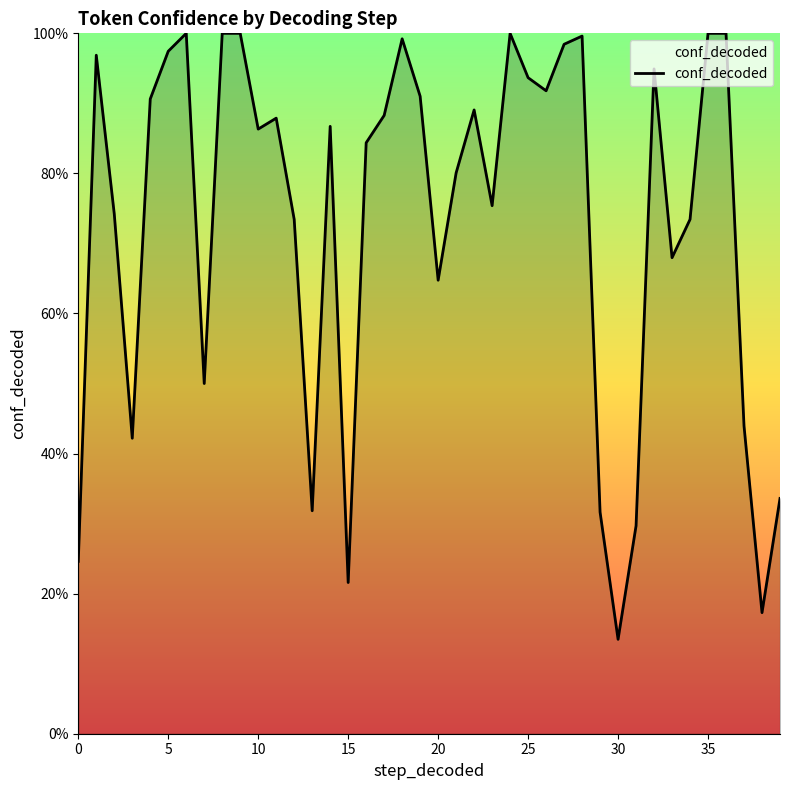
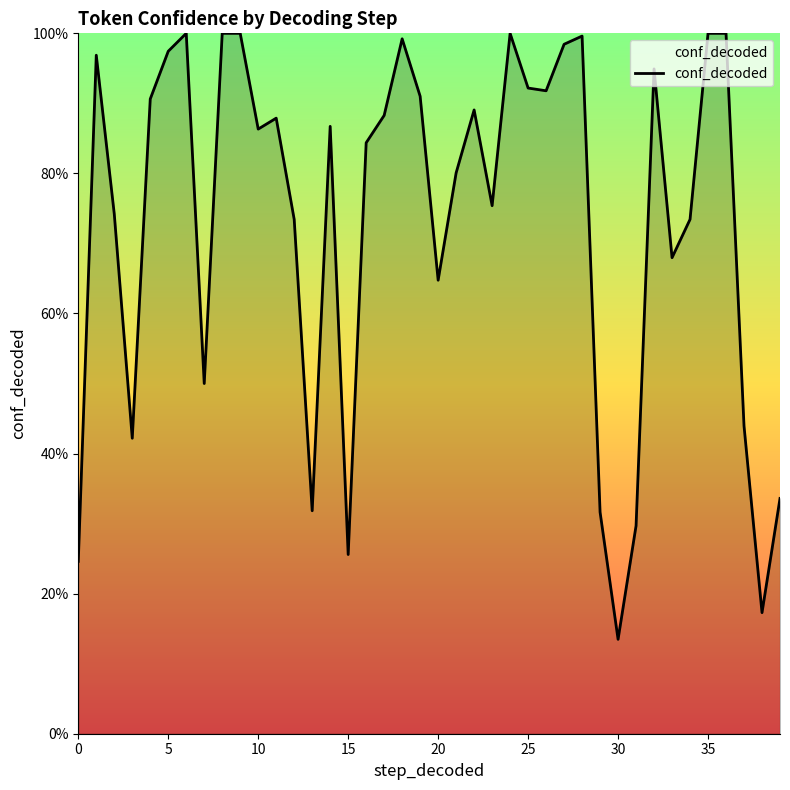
  {
    "0": "25%",
    "5": "97%",
    "10": "86%",
-   "15": "22%",
+   "15": "26%",
    "20": "65%",
-   "25": "94%",
+   "25": "92%",
    "30": "13%",
    "35": "100%"
  }
